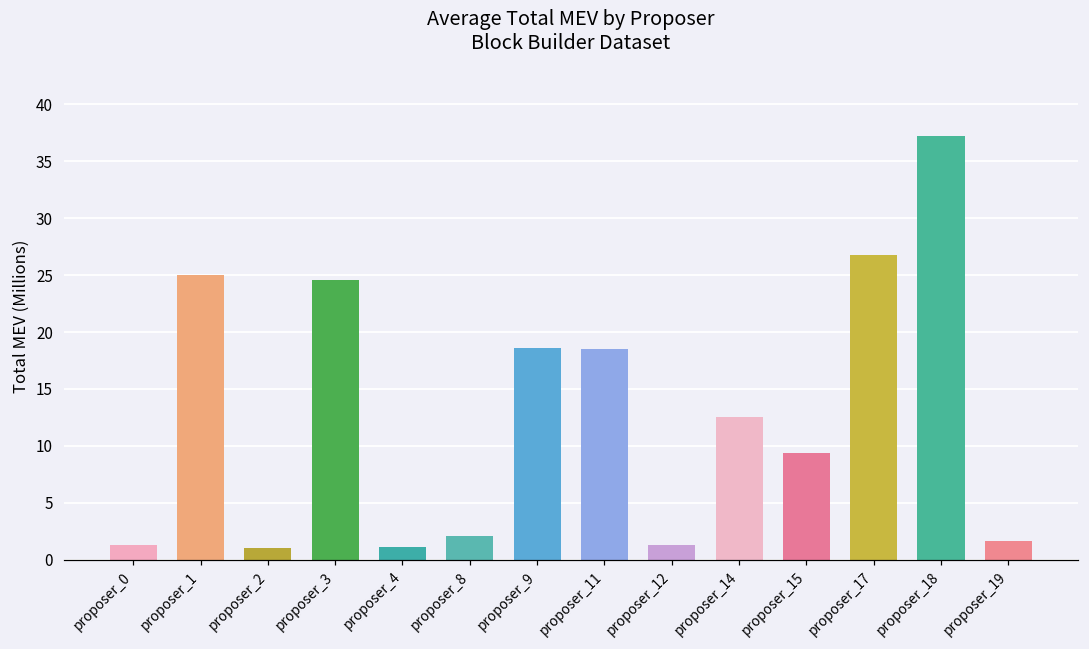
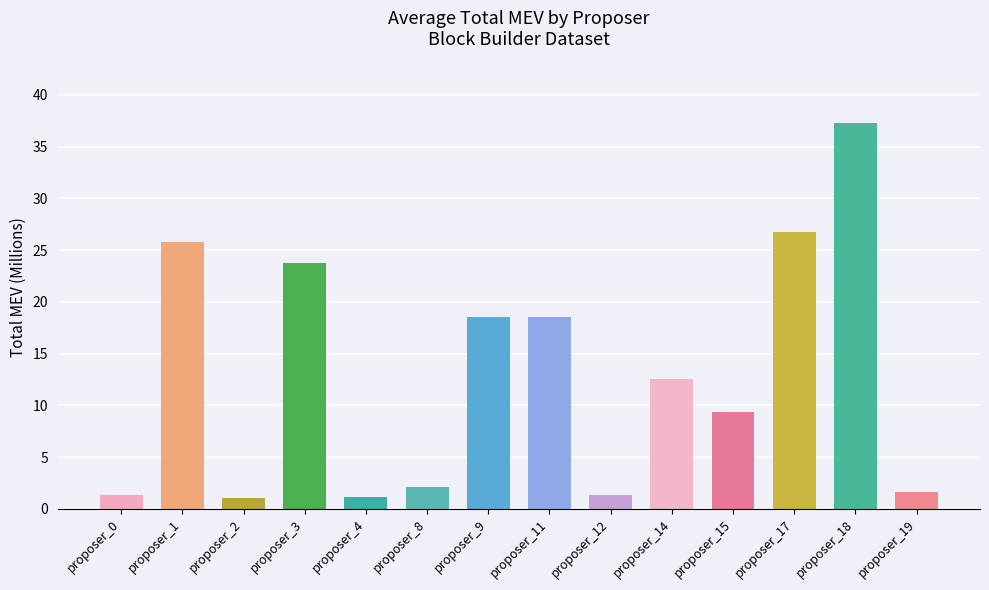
  {
    "proposer_0": 1.3,
-   "proposer_1": 25.0,
+   "proposer_1": 25.8,
    "proposer_2": 1.0,
-   "proposer_3": 24.6,
+   "proposer_3": 23.8,
    "proposer_4": 1.1,
    "proposer_8": 2.1,
    "proposer_9": 18.6,
    "proposer_11": 18.5,
    "proposer_12": 1.3,
    "proposer_14": 12.6,
    "proposer_15": 9.3,
    "proposer_17": 26.7,
    "proposer_18": 37.2,
    "proposer_19": 1.7
  }
